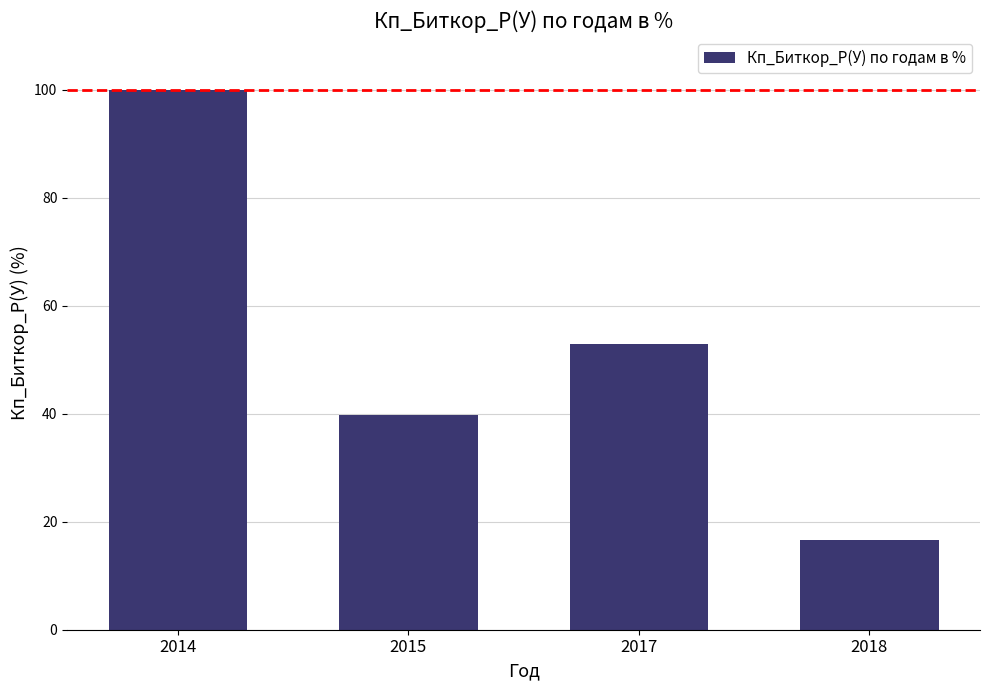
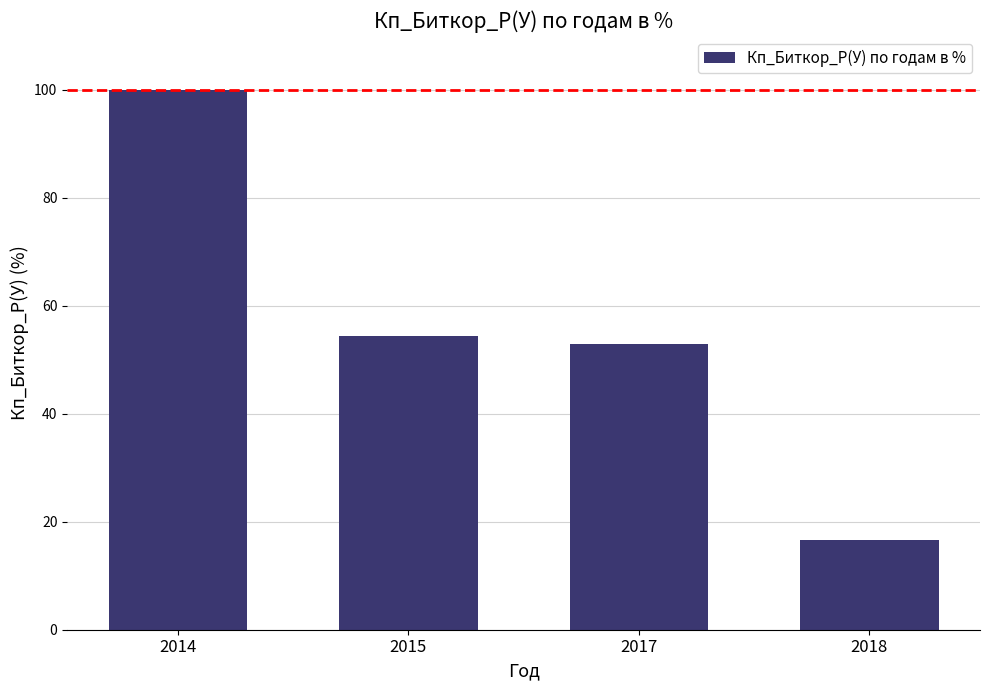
  {
    "2014": 100,
-   "2015": 40,
+   "2015": 55,
    "2017": 53,
    "2018": 17
  }
